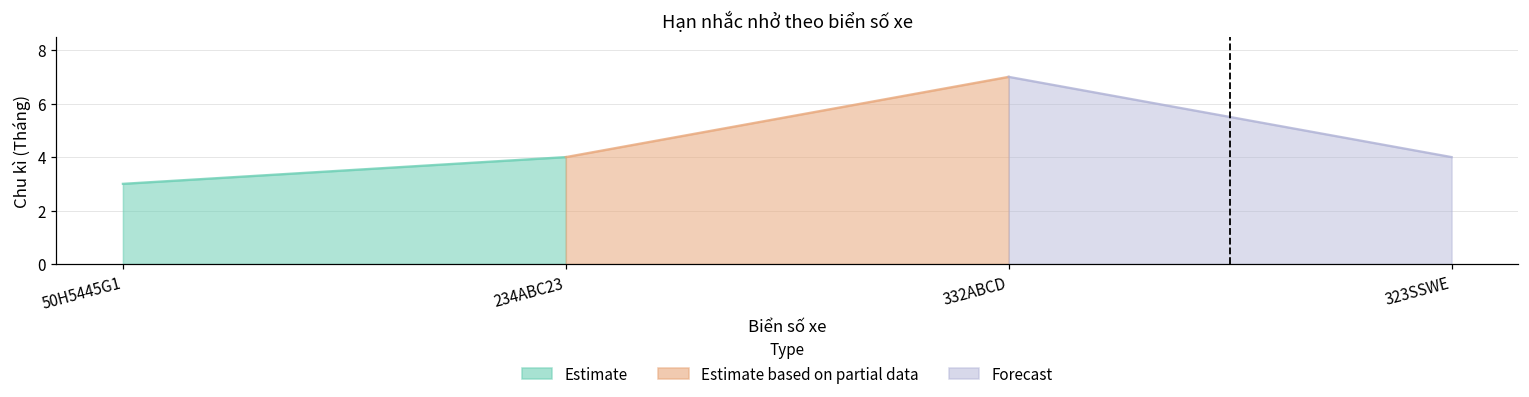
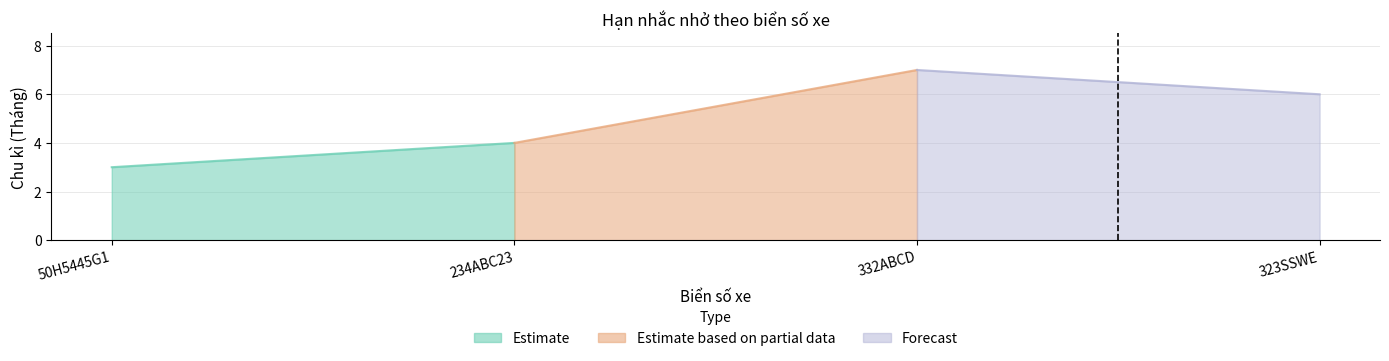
  {
    "Estimate": {
      "50H5445G1": 3
    },
    "Forecast": {
-     "323SSWE": 4
+     "323SSWE": 6
    }
  }
